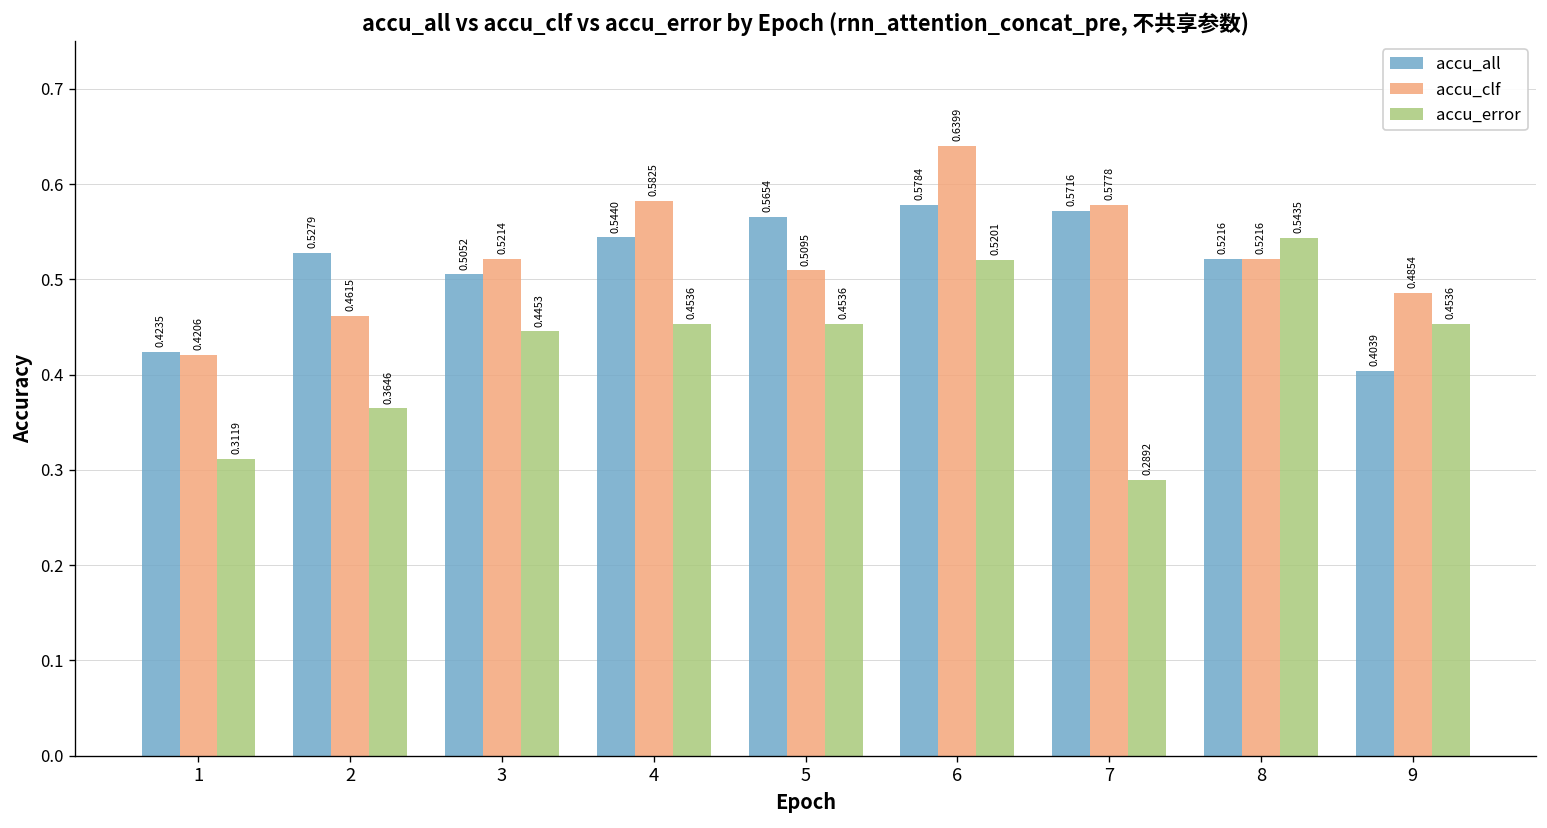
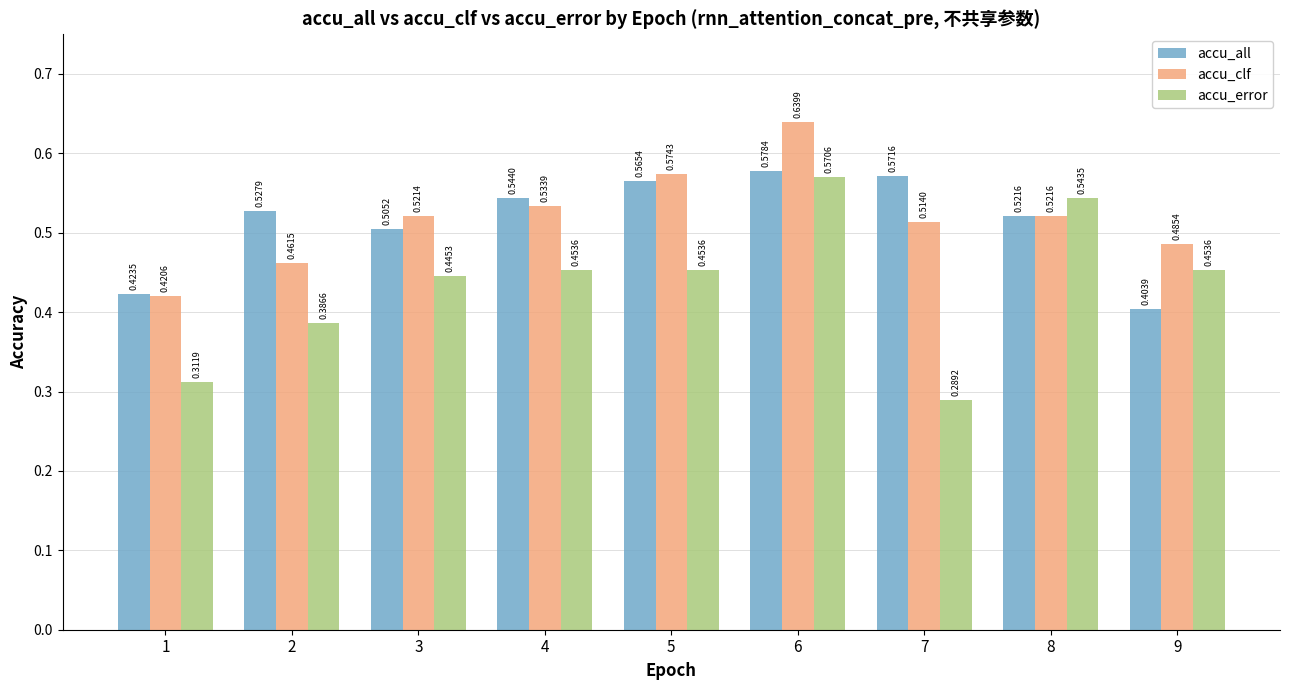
  {
    "accu_all": {
      "1": 0.4235,
      "2": 0.5279,
      "3": 0.5052,
      "4": 0.5440,
      "5": 0.5654,
      "6": 0.5784,
      "7": 0.5716,
      "8": 0.5216,
      "9": 0.4039
    },
    "accu_clf": {
      "1": 0.4206,
      "2": 0.4615,
      "3": 0.5214,
-     "4": 0.5825,
-     "5": 0.5095,
+     "4": 0.5339,
+     "5": 0.5743,
      "6": 0.6399,
-     "7": 0.5778,
+     "7": 0.5140,
      "8": 0.5216,
      "9": 0.4854
    },
    "accu_error": {
      "1": 0.3119,
-     "2": 0.3646,
+     "2": 0.3866,
      "3": 0.4453,
      "4": 0.4536,
      "5": 0.4536,
-     "6": 0.5201,
+     "6": 0.5706,
      "7": 0.2892,
      "8": 0.5435,
      "9": 0.4536
    }
  }
